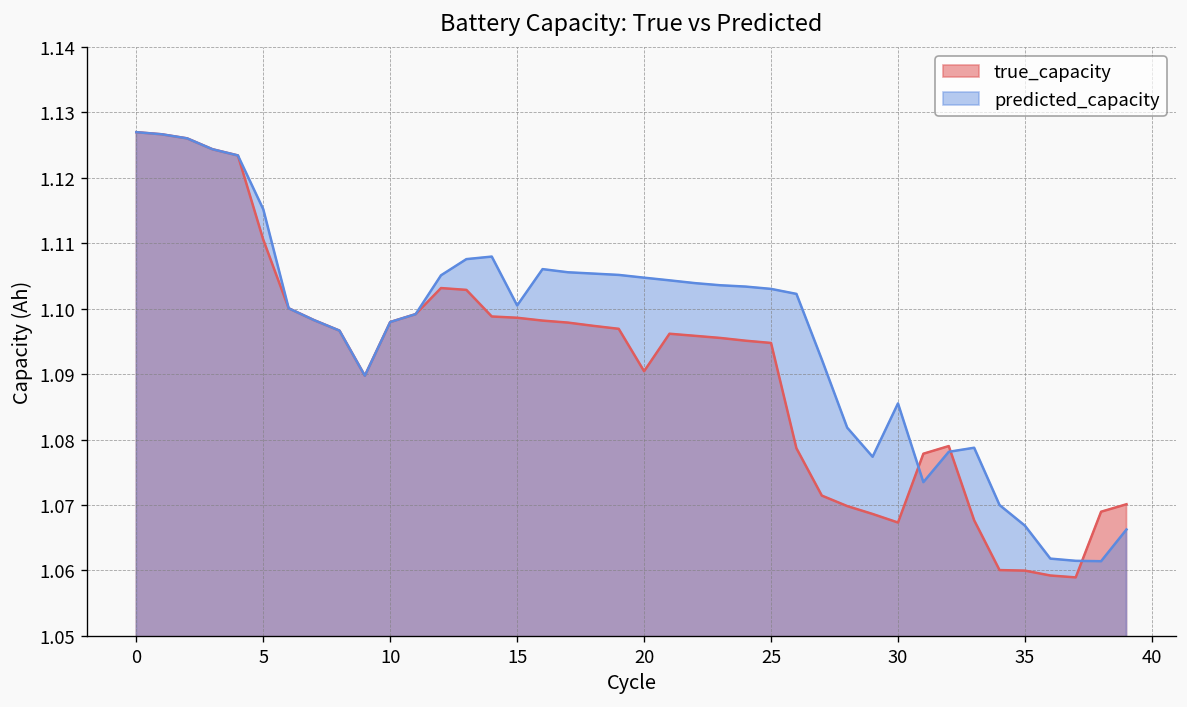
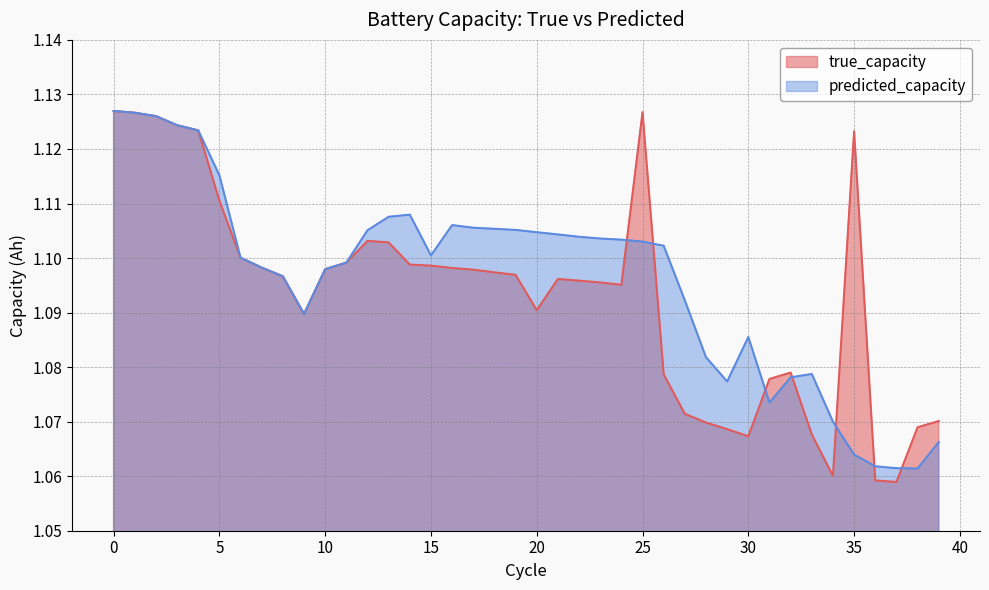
  {
    "true_capacity": {
      "5": 1.111,
      "15": 1.099,
      "20": 1.090,
-     "25": 1.095,
+     "25": 1.127,
      "30": 1.067,
-     "35": 1.060
+     "35": 1.123
    },
    "predicted_capacity": {
      "5": 1.115,
      "15": 1.100,
      "20": 1.105,
      "25": 1.103,
      "30": 1.086,
-     "35": 1.067
+     "35": 1.064
    }
  }
